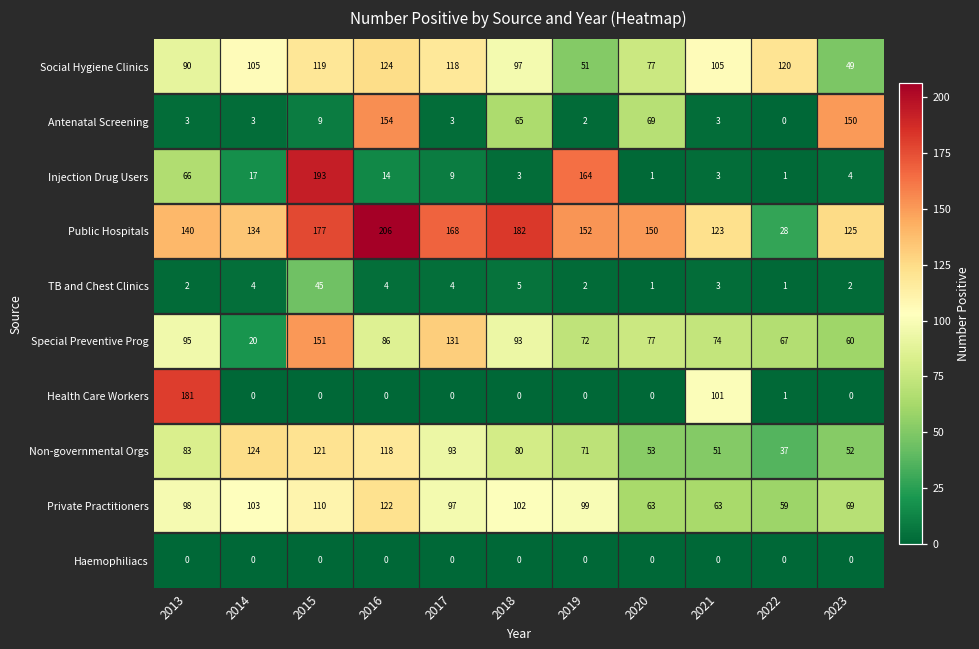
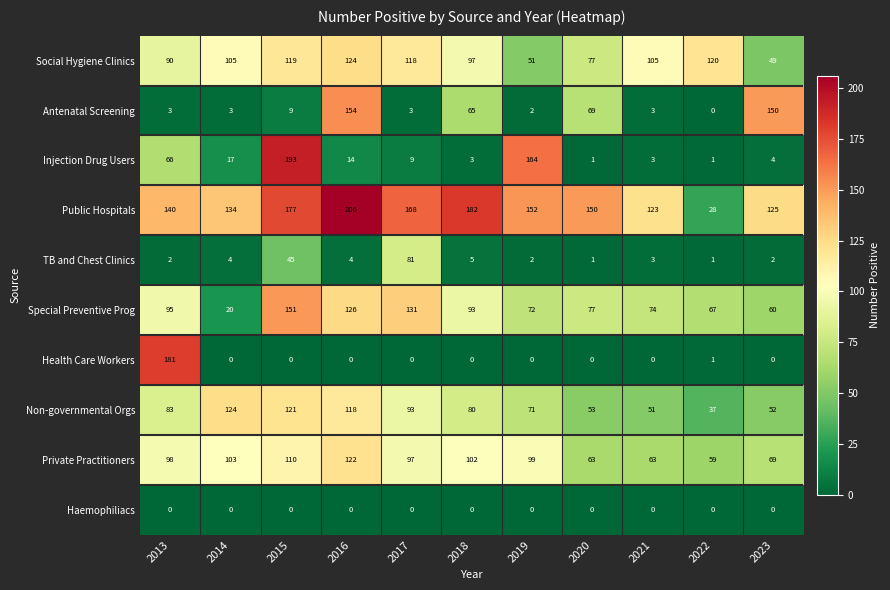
  {
    "Social Hygiene Clinics": {
      "2013": 90,
      "2014": 105,
      "2015": 119,
      "2016": 124,
      "2017": 118,
      "2018": 97,
      "2019": 51,
      "2020": 77,
      "2021": 105,
      "2022": 120,
      "2023": 49
    },
    "Antenatal Screening": {
      "2013": 3,
      "2014": 3,
      "2015": 9,
      "2016": 154,
      "2017": 3,
      "2018": 65,
      "2019": 2,
      "2020": 69,
      "2021": 3,
      "2022": 0,
      "2023": 150
    },
    "Injection Drug Users": {
      "2013": 66,
      "2014": 17,
      "2015": 193,
      "2016": 14,
      "2017": 9,
      "2018": 3,
      "2019": 164,
      "2020": 1,
      "2021": 3,
      "2022": 1,
      "2023": 4
    },
    "Public Hospitals": {
      "2013": 140,
      "2014": 134,
      "2015": 177,
      "2016": 206,
      "2017": 168,
      "2018": 182,
      "2019": 152,
      "2020": 150,
      "2021": 123,
      "2022": 28,
      "2023": 125
    },
    "TB and Chest Clinics": {
      "2013": 2,
      "2014": 4,
      "2015": 45,
      "2016": 4,
-     "2017": 4,
+     "2017": 81,
      "2018": 5,
      "2019": 2,
      "2020": 1,
      "2021": 3,
      "2022": 1,
      "2023": 2
    },
    "Special Preventive Prog": {
      "2013": 95,
      "2014": 20,
      "2015": 151,
-     "2016": 86,
+     "2016": 126,
      "2017": 131,
      "2018": 93,
      "2019": 72,
      "2020": 77,
      "2021": 74,
      "2022": 67,
      "2023": 60
    },
    "Health Care Workers": {
      "2013": 181,
      "2014": 0,
      "2015": 0,
      "2016": 0,
      "2017": 0,
      "2018": 0,
      "2019": 0,
      "2020": 0,
-     "2021": 101,
+     "2021": 0,
      "2022": 1,
      "2023": 0
    },
    "Non-governmental Orgs": {
      "2013": 83,
      "2014": 124,
      "2015": 121,
      "2016": 118,
      "2017": 93,
      "2018": 80,
      "2019": 71,
      "2020": 53,
      "2021": 51,
      "2022": 37,
      "2023": 52
    },
    "Private Practitioners": {
      "2013": 98,
      "2014": 103,
      "2015": 110,
      "2016": 122,
      "2017": 97,
      "2018": 102,
      "2019": 99,
      "2020": 63,
      "2021": 63,
      "2022": 59,
      "2023": 69
    },
    "Haemophiliacs": {
      "2013": 0,
      "2014": 0,
      "2015": 0,
      "2016": 0,
      "2017": 0,
      "2018": 0,
      "2019": 0,
      "2020": 0,
      "2021": 0,
      "2022": 0,
      "2023": 0
    }
  }
